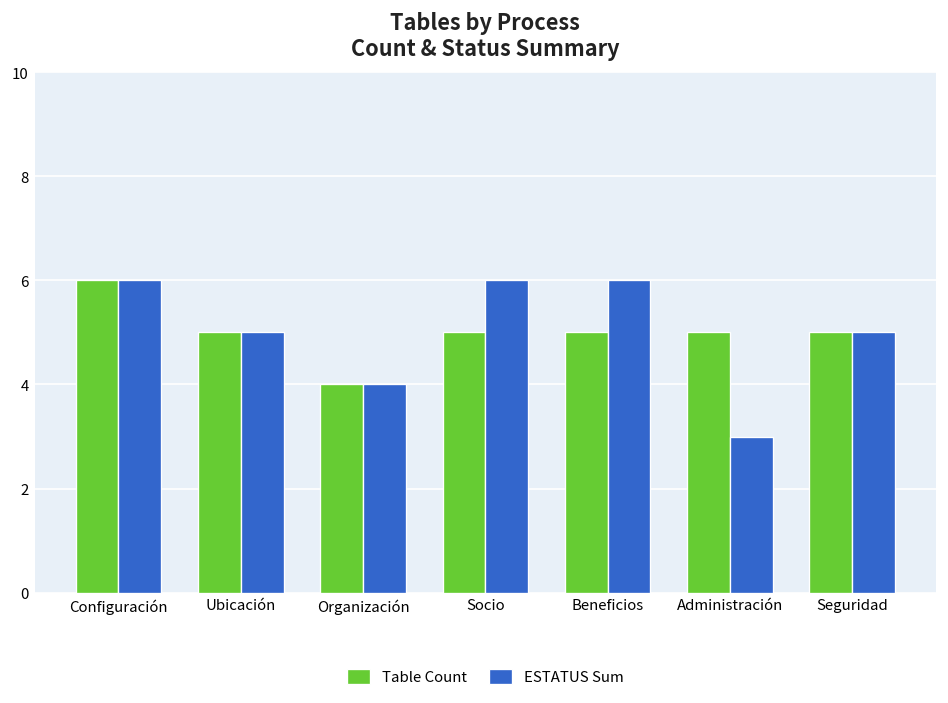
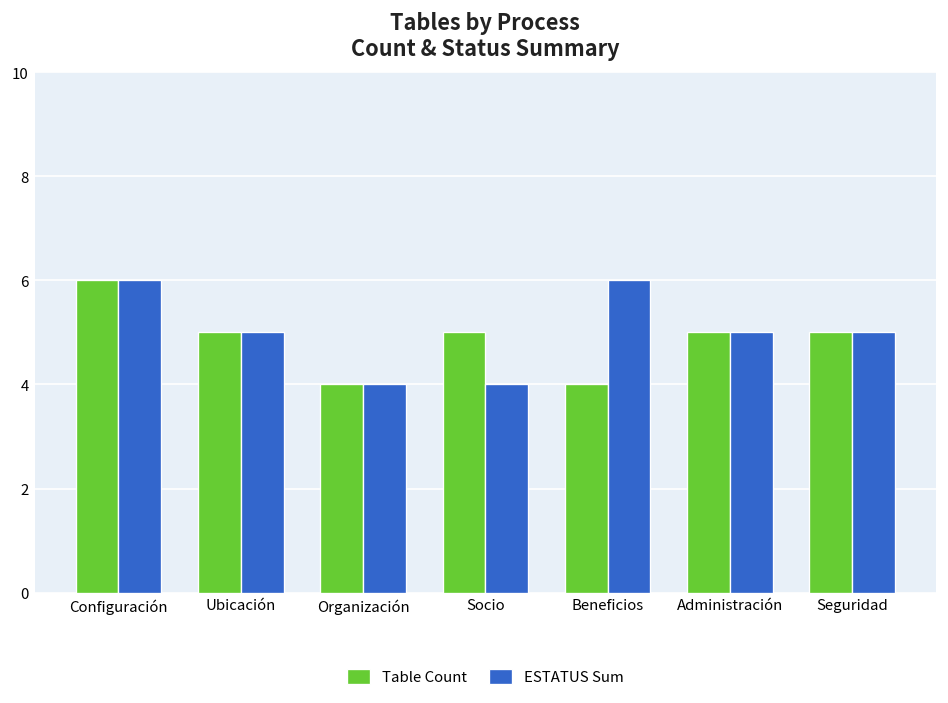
  {
    "Table Count": {
      "Configuración": 6,
      "Ubicación": 5,
      "Organización": 4,
      "Socio": 5,
-     "Beneficios": 5,
+     "Beneficios": 4,
      "Administración": 5,
      "Seguridad": 5
    },
    "ESTATUS Sum": {
      "Configuración": 6,
      "Ubicación": 5,
      "Organización": 4,
-     "Socio": 6,
+     "Socio": 4,
      "Beneficios": 6,
-     "Administración": 3,
+     "Administración": 5,
      "Seguridad": 5
    }
  }
